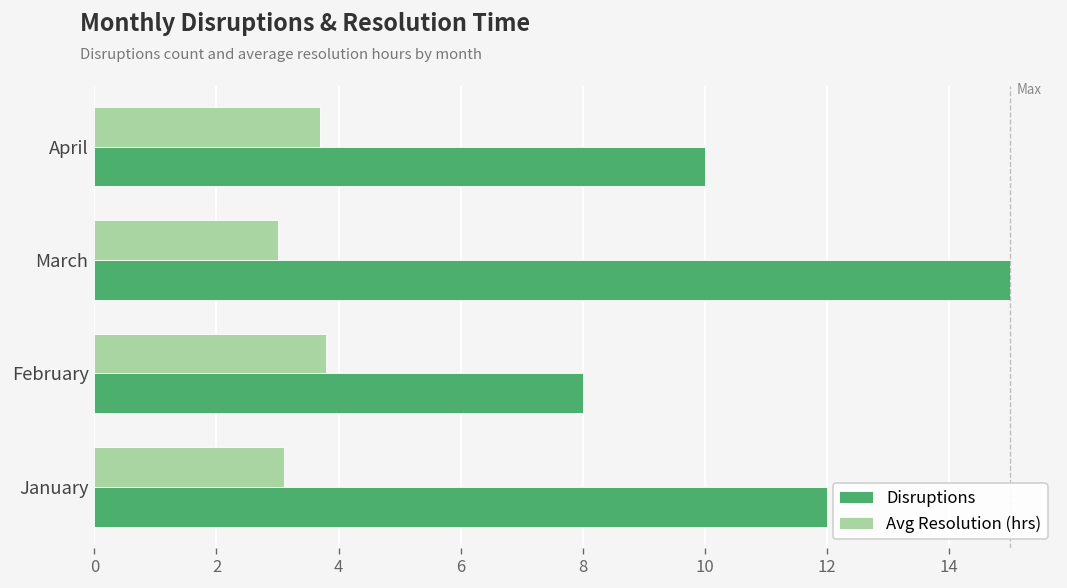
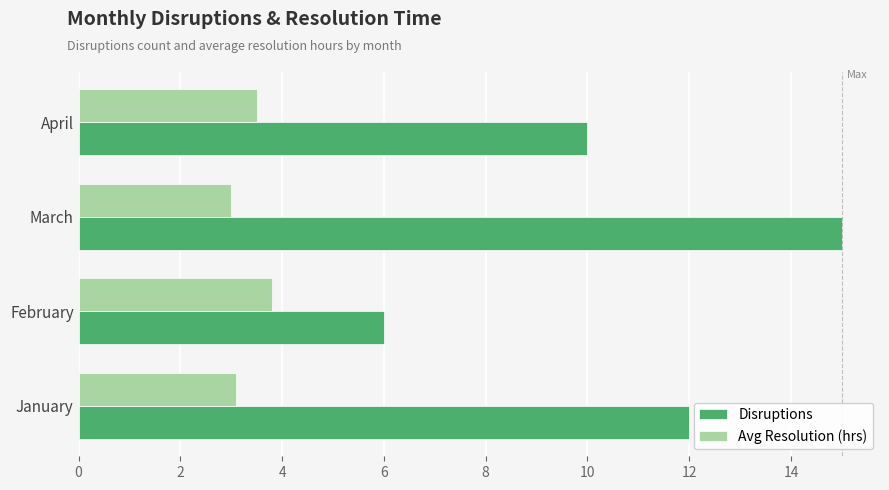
  {
    "Disruptions": {
      "April": 10,
      "March": 15,
-     "February": 8,
+     "February": 6,
      "January": 12
    },
    "Avg Resolution (hrs)": {
-     "April": 3.7,
+     "April": 3.5,
      "March": 3.0,
      "February": 3.8,
      "January": 3.1
    }
  }
